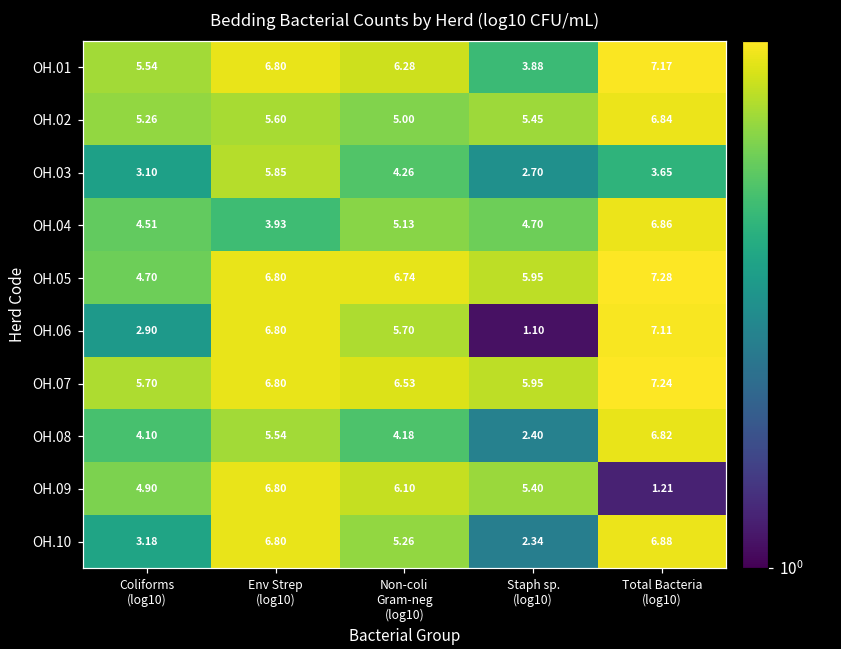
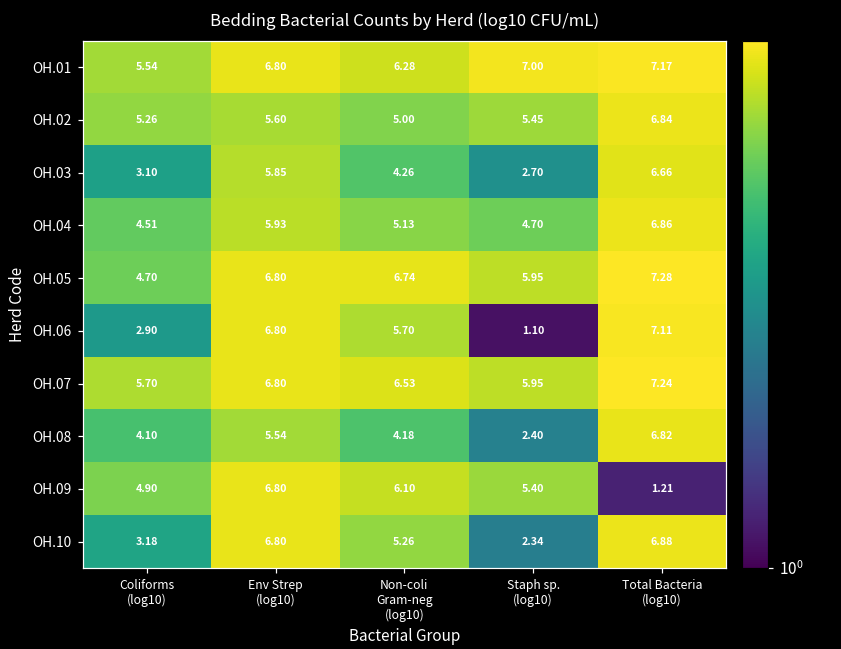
  {
    "OH.01": {
      "Coliforms (log10)": 5.54,
      "Env Strep (log10)": 6.80,
      "Non-coli Gram-neg (log10)": 6.28,
-     "Staph sp. (log10)": 3.88,
+     "Staph sp. (log10)": 7.00,
      "Total Bacteria (log10)": 7.17
    },
    "OH.02": {
      "Coliforms (log10)": 5.26,
      "Env Strep (log10)": 5.60,
      "Non-coli Gram-neg (log10)": 5.00,
      "Staph sp. (log10)": 5.45,
      "Total Bacteria (log10)": 6.84
    },
    "OH.03": {
      "Coliforms (log10)": 3.10,
      "Env Strep (log10)": 5.85,
      "Non-coli Gram-neg (log10)": 4.26,
      "Staph sp. (log10)": 2.70,
-     "Total Bacteria (log10)": 3.65
+     "Total Bacteria (log10)": 6.66
    },
    "OH.04": {
      "Coliforms (log10)": 4.51,
-     "Env Strep (log10)": 3.93,
+     "Env Strep (log10)": 5.93,
      "Non-coli Gram-neg (log10)": 5.13,
      "Staph sp. (log10)": 4.70,
      "Total Bacteria (log10)": 6.86
    },
    "OH.05": {
      "Coliforms (log10)": 4.70,
      "Env Strep (log10)": 6.80,
      "Non-coli Gram-neg (log10)": 6.74,
      "Staph sp. (log10)": 5.95,
      "Total Bacteria (log10)": 7.28
    },
    "OH.06": {
      "Coliforms (log10)": 2.90,
      "Env Strep (log10)": 6.80,
      "Non-coli Gram-neg (log10)": 5.70,
      "Staph sp. (log10)": 1.10,
      "Total Bacteria (log10)": 7.11
    },
    "OH.07": {
      "Coliforms (log10)": 5.70,
      "Env Strep (log10)": 6.80,
      "Non-coli Gram-neg (log10)": 6.53,
      "Staph sp. (log10)": 5.95,
      "Total Bacteria (log10)": 7.24
    },
    "OH.08": {
      "Coliforms (log10)": 4.10,
      "Env Strep (log10)": 5.54,
      "Non-coli Gram-neg (log10)": 4.18,
      "Staph sp. (log10)": 2.40,
      "Total Bacteria (log10)": 6.82
    },
    "OH.09": {
      "Coliforms (log10)": 4.90,
      "Env Strep (log10)": 6.80,
      "Non-coli Gram-neg (log10)": 6.10,
      "Staph sp. (log10)": 5.40,
      "Total Bacteria (log10)": 1.21
    },
    "OH.10": {
      "Coliforms (log10)": 3.18,
      "Env Strep (log10)": 6.80,
      "Non-coli Gram-neg (log10)": 5.26,
      "Staph sp. (log10)": 2.34,
      "Total Bacteria (log10)": 6.88
    }
  }
